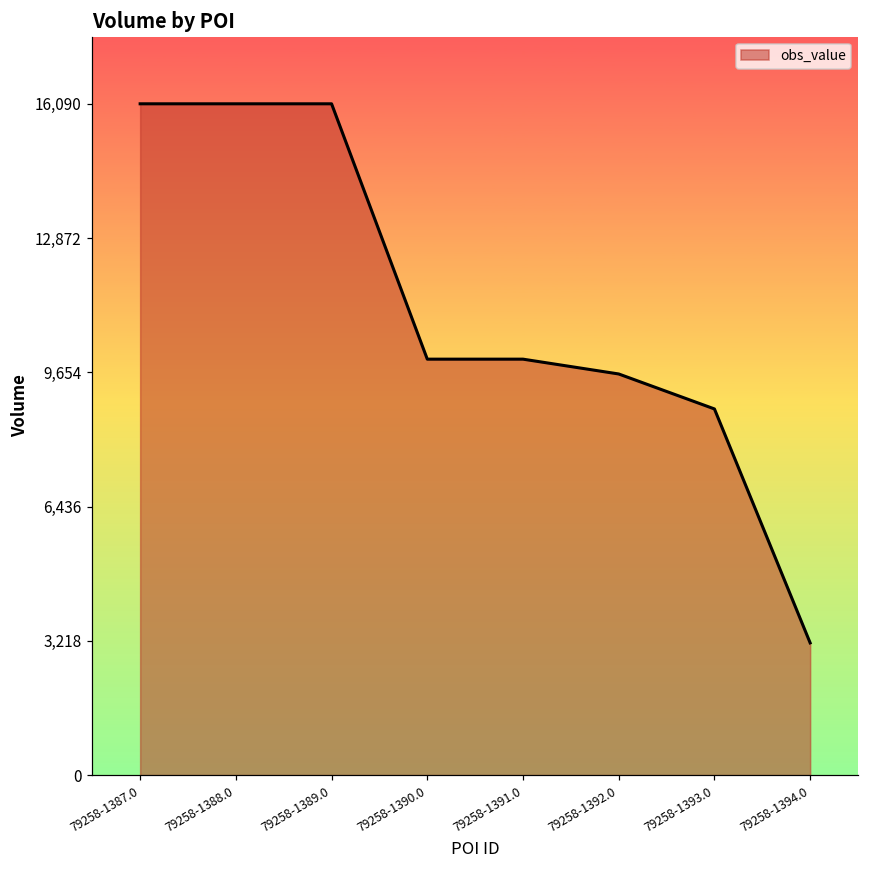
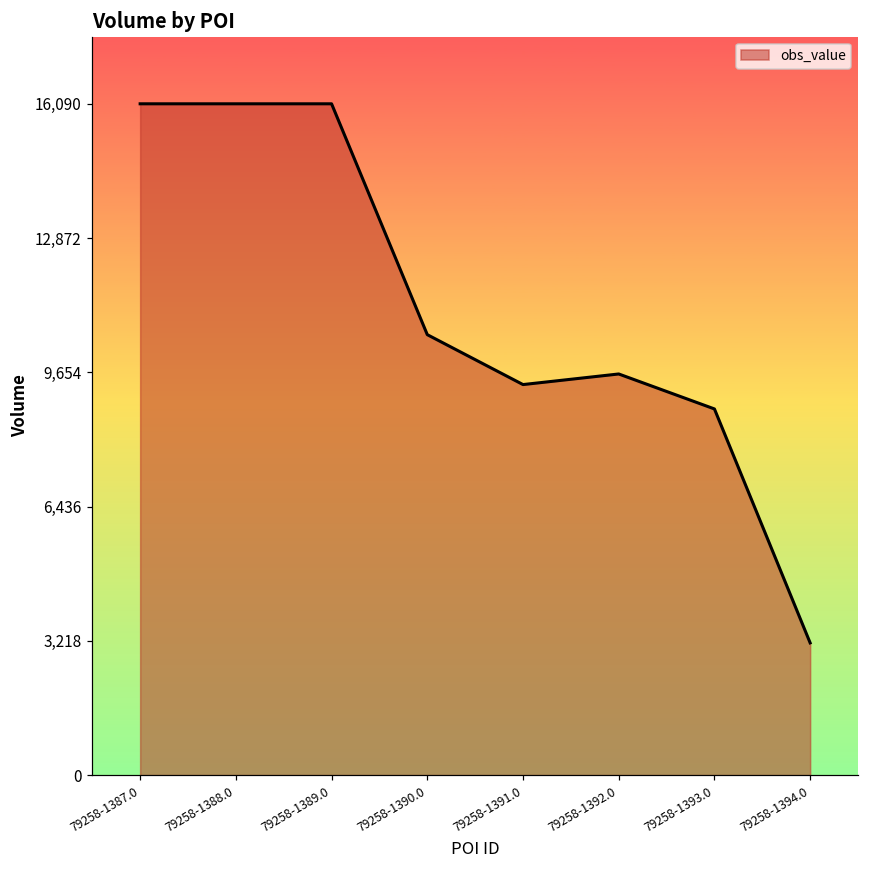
  {
    "79258-1387.0": "16,100",
    "79258-1388.0": "16,100",
    "79258-1389.0": "16,100",
-   "79258-1390.0": "10,000",
-   "79258-1391.0": "10,000",
+   "79258-1390.0": "10,600",
+   "79258-1391.0": "9,400",
    "79258-1392.0": "9,600",
    "79258-1393.0": "8,800",
    "79258-1394.0": "3,200"
  }
